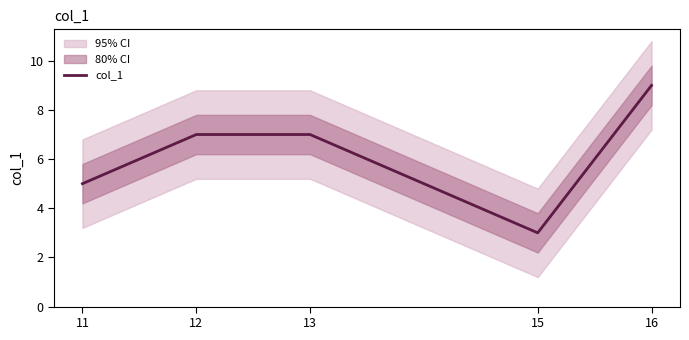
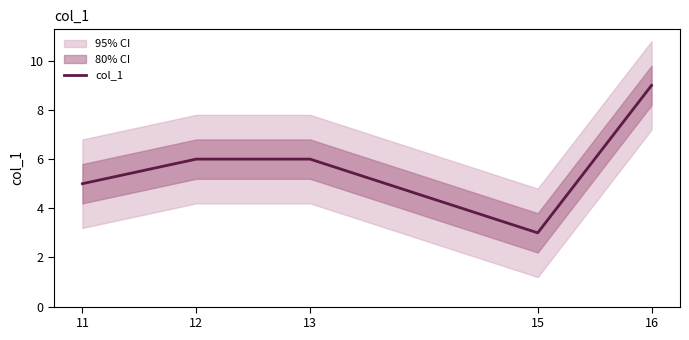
  {
    "col_1": {
      "11": 5,
-     "12": 7,
-     "13": 7,
+     "12": 6,
+     "13": 6,
      "15": 3,
      "16": 9
    }
  }
